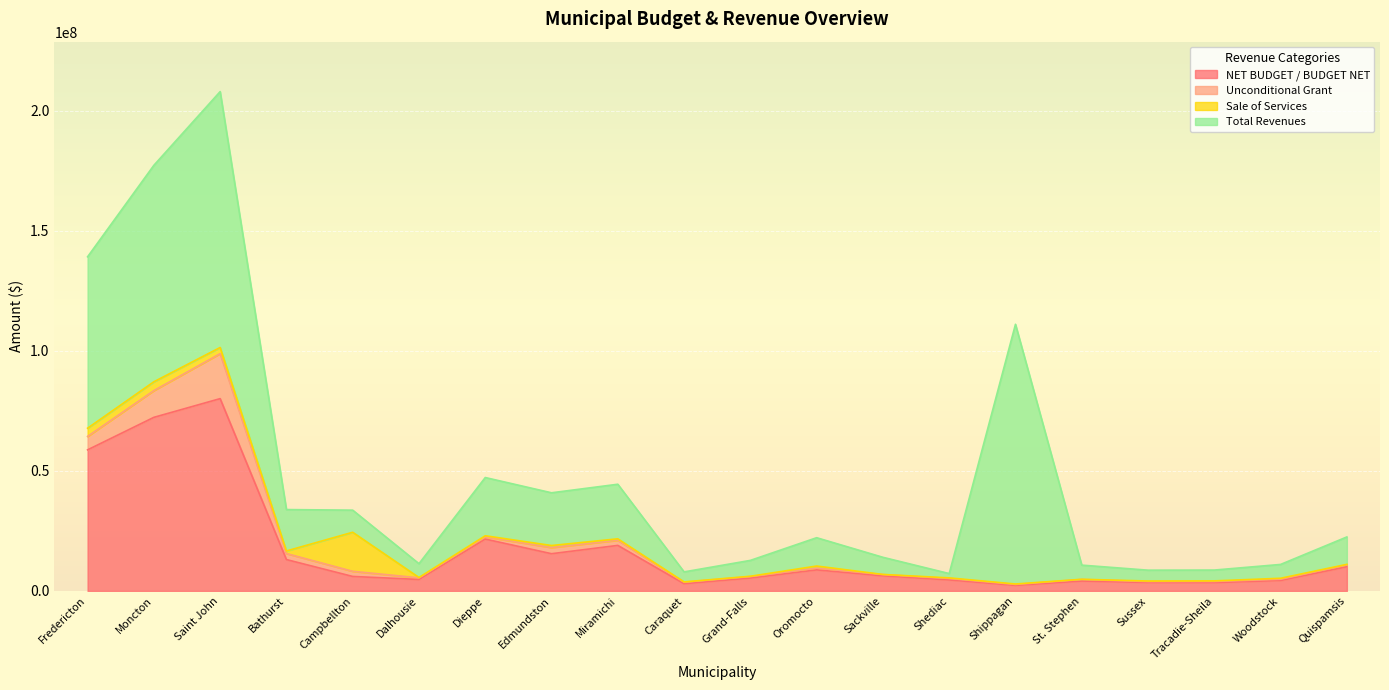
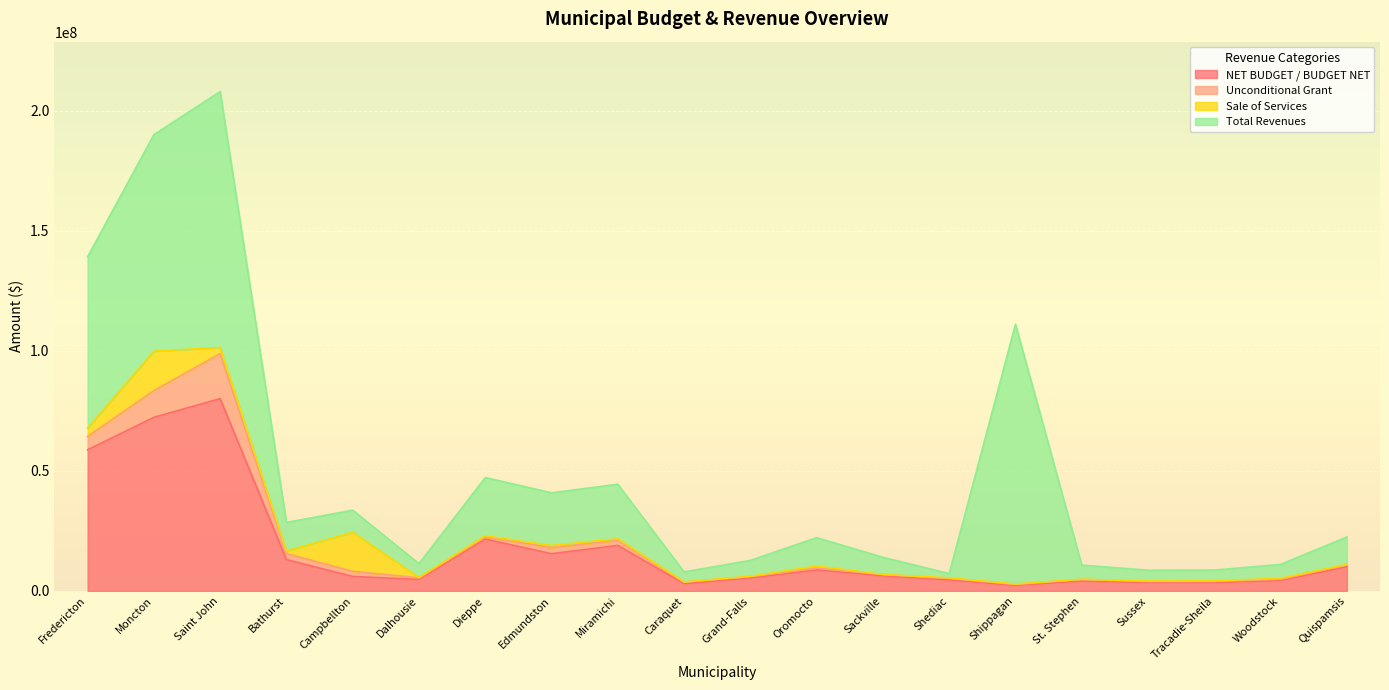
  {
    "Sale of Services": {
      "Fredericton": 3000000,
-     "Moncton": 4000000,
+     "Moncton": 16000000,
      "Saint John": 3000000,
      "Bathurst": 1000000,
      "Campbellton": 16000000
    },
    "Total Revenues": {
      "Fredericton": 71000000,
      "Moncton": 90000000,
      "Saint John": 107000000,
-     "Bathurst": 17000000,
+     "Bathurst": 12000000,
      "Campbellton": 9000000,
      "Dalhousie": 6000000,
      "Dieppe": 24000000,
      "Edmundston": 22000000,
      "Miramichi": 23000000,
      "Caraquet": 4000000,
      "Grand-Falls": 7000000,
      "Oromocto": 12000000,
      "Sackville": 7000000,
      "Shediac": 2000000,
      "Shippagan": 108000000,
      "St. Stephen": 6000000,
      "Sussex": 5000000,
      "Tracadie-Sheila": 5000000,
      "Woodstock": 6000000,
      "Quispamsis": 11000000
    }
  }
